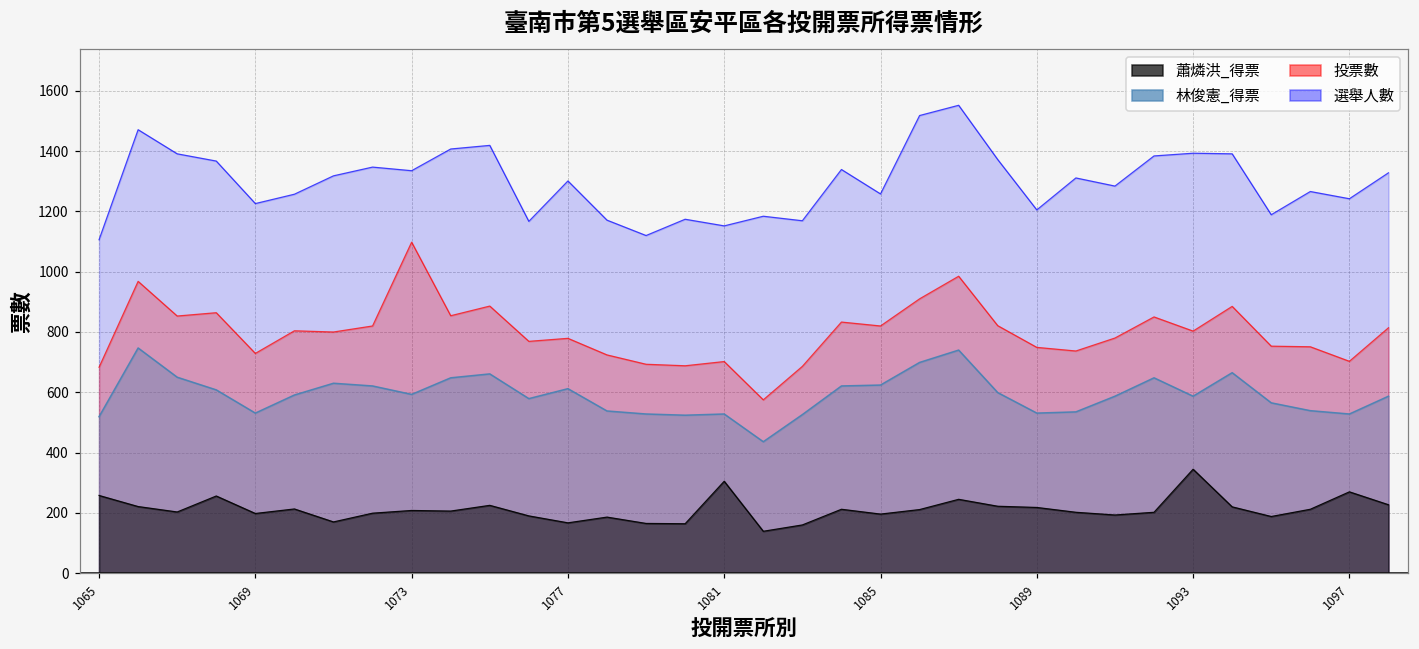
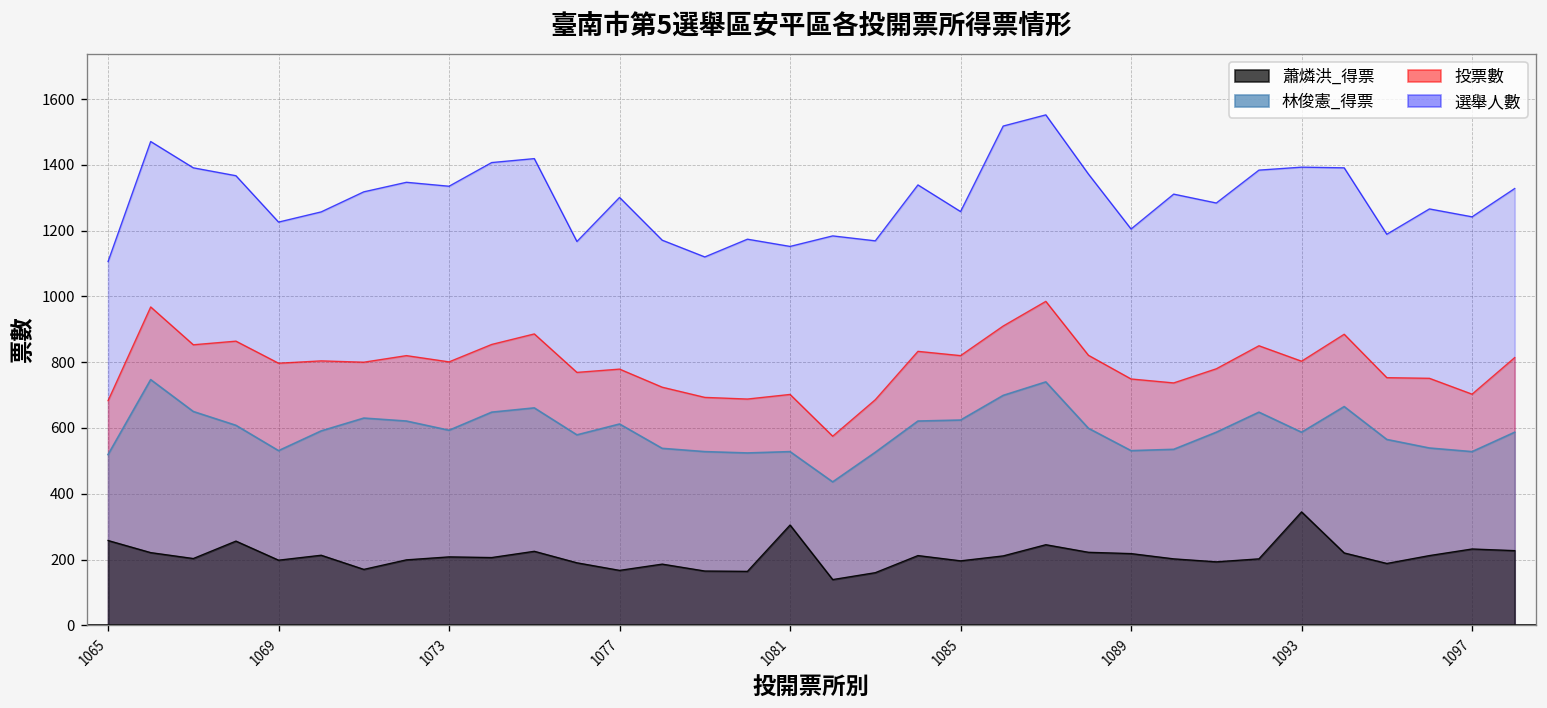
  {
    "投票數": {
      "1065": 680,
-     "1069": 730,
-     "1073": 1100,
+     "1069": 800,
+     "1073": 800,
      "1077": 780,
      "1081": 700,
      "1085": 820,
      "1089": 750,
      "1093": 800,
      "1097": 700
    },
    "蕭燐洪_得票": {
      "1065": 260,
      "1069": 200,
      "1073": 210,
      "1077": 170,
      "1081": 300,
      "1085": 200,
      "1089": 220,
      "1093": 340,
-     "1097": 270
+     "1097": 230
    }
  }
